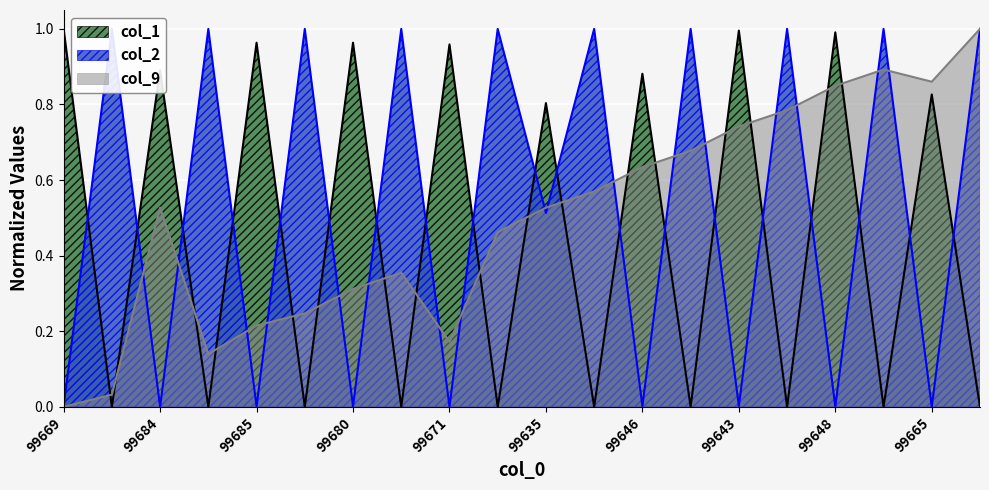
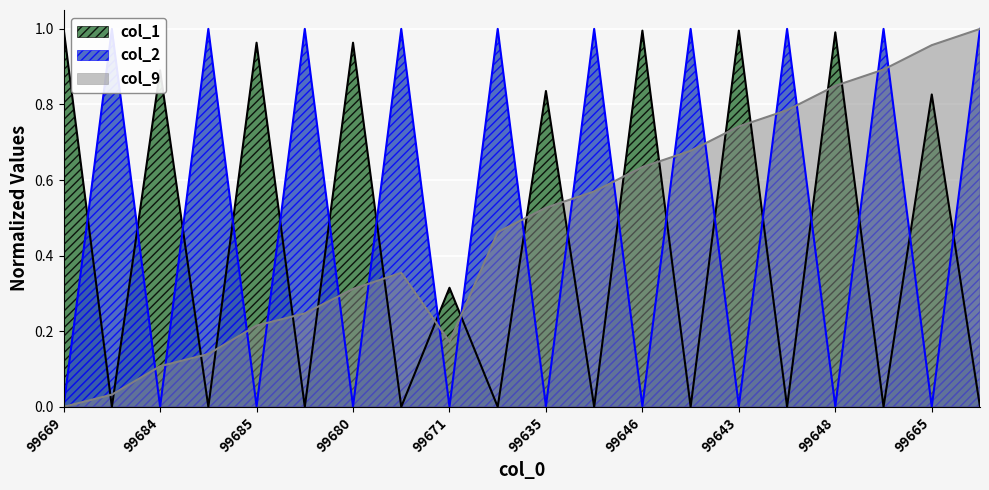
  {
    "col_1": {
      "99669": 1.00,
      "99685": 0.96,
      "99680": 0.96,
-     "99671": 0.96,
-     "99635": 0.80,
-     "99646": 0.88,
+     "99671": 0.32,
+     "99635": 0.84,
+     "99646": 1.00,
      "99643": 1.00,
      "99648": 0.99,
      "99665": 0.83
    },
    "col_2": {
      "99684": 0.00,
      "99685": 0.00,
      "99680": 0.00,
      "99671": 0.00,
-     "99635": 0.51,
+     "99635": 0.00,
      "99646": 0.00,
      "99643": 0.00,
      "99648": 0.00,
      "99665": 0.00
    },
    "col_9": {
-     "99684": 0.53,
+     "99684": 0.11,
      "99685": 0.22,
      "99680": 0.31,
      "99671": 0.17,
      "99635": 0.53,
      "99646": 0.63,
      "99643": 0.74,
      "99648": 0.85,
-     "99665": 0.86
+     "99665": 0.96
    }
  }
